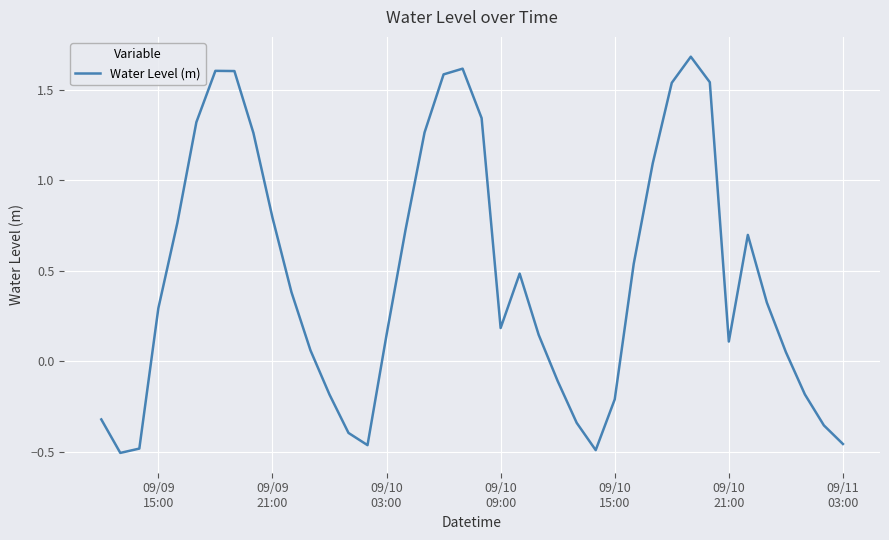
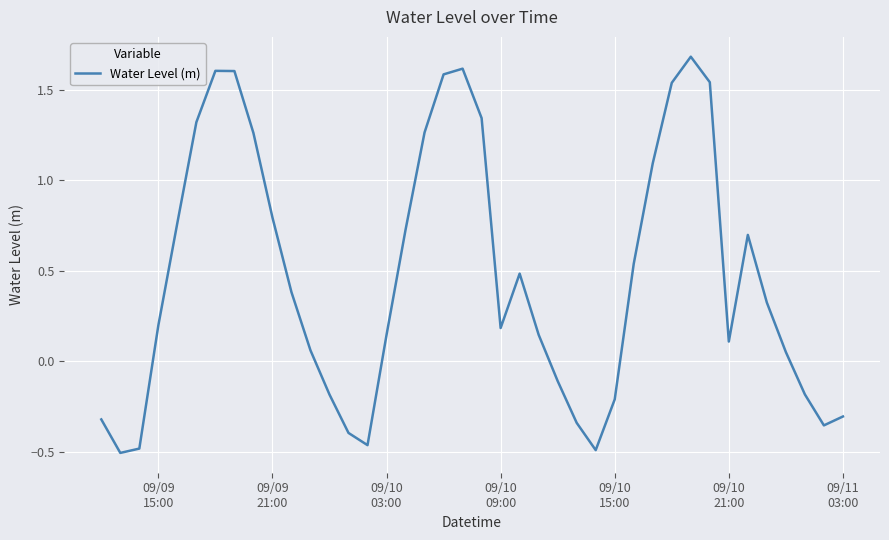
  {
-   "09/09 15:00": 0.29,
+   "09/09 15:00": 0.20,
    "09/09 21:00": 0.79,
    "09/10 03:00": 0.14,
    "09/10 09:00": 0.18,
    "09/10 15:00": -0.21,
    "09/10 21:00": 0.11,
-   "09/11 03:00": -0.46
+   "09/11 03:00": -0.31
  }
